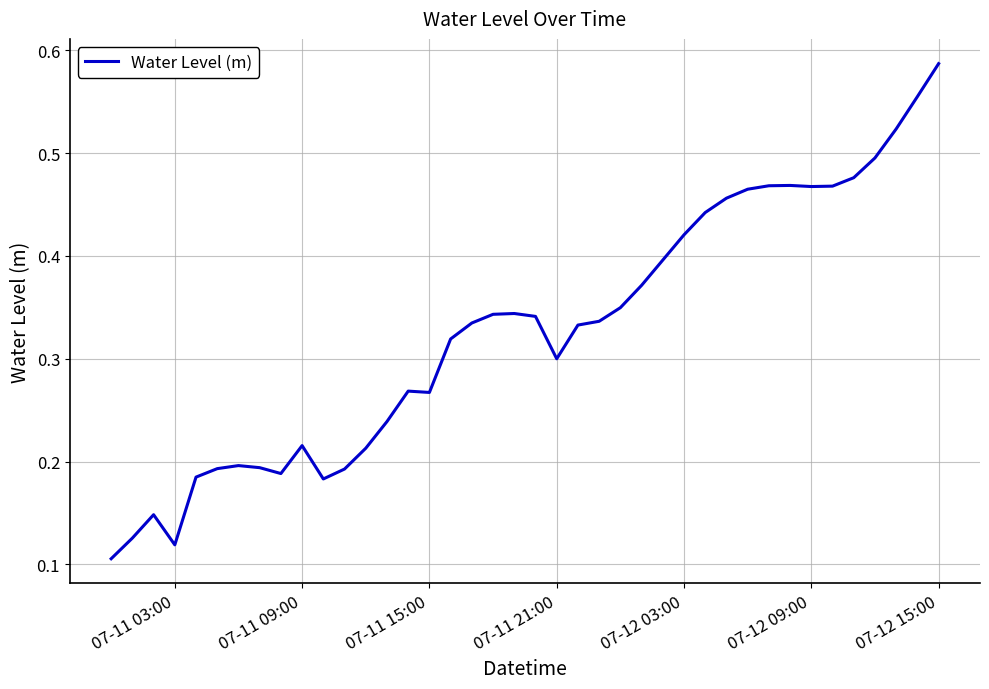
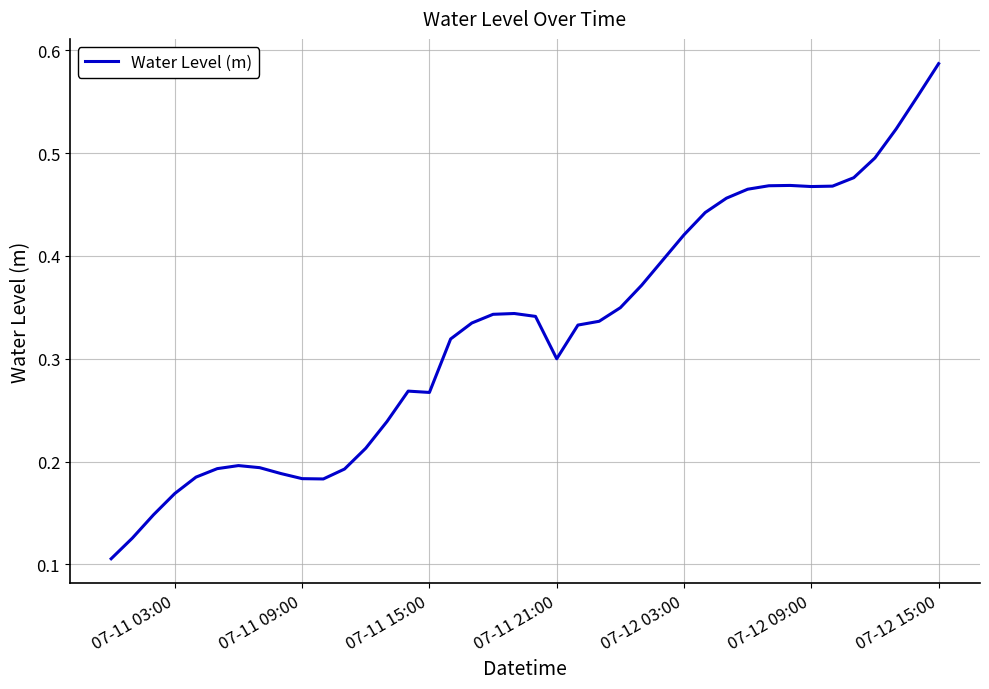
  {
-   "07-11 03:00": 0.119,
-   "07-11 09:00": 0.216,
+   "07-11 03:00": 0.169,
+   "07-11 09:00": 0.183,
    "07-11 15:00": 0.267,
    "07-11 21:00": 0.300,
    "07-12 03:00": 0.421,
    "07-12 09:00": 0.467,
    "07-12 15:00": 0.587
  }
